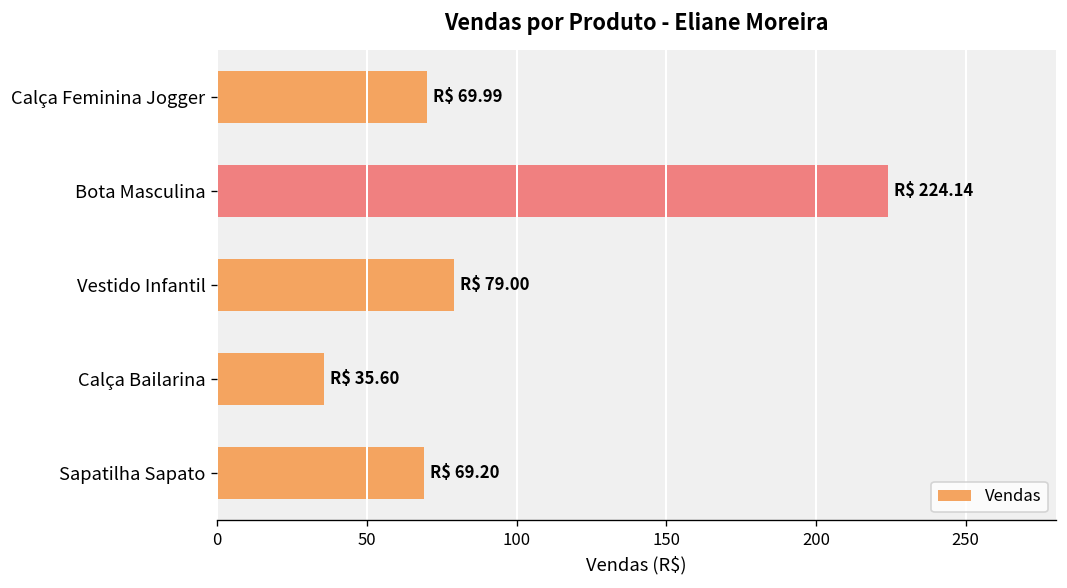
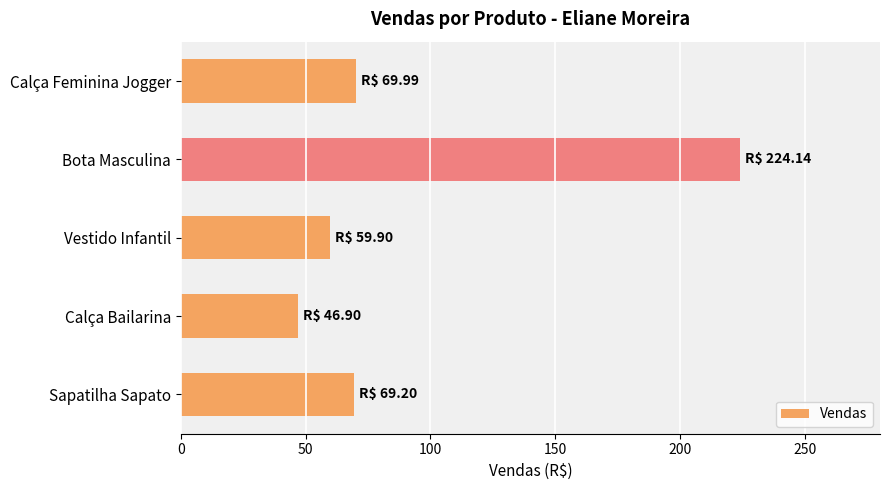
  {
    "Calça Feminina Jogger": 69.99,
    "Bota Masculina": 224.14,
-   "Vestido Infantil": 79.00,
-   "Calça Bailarina": 35.60,
+   "Vestido Infantil": 59.90,
+   "Calça Bailarina": 46.90,
    "Sapatilha Sapato": 69.20
  }
